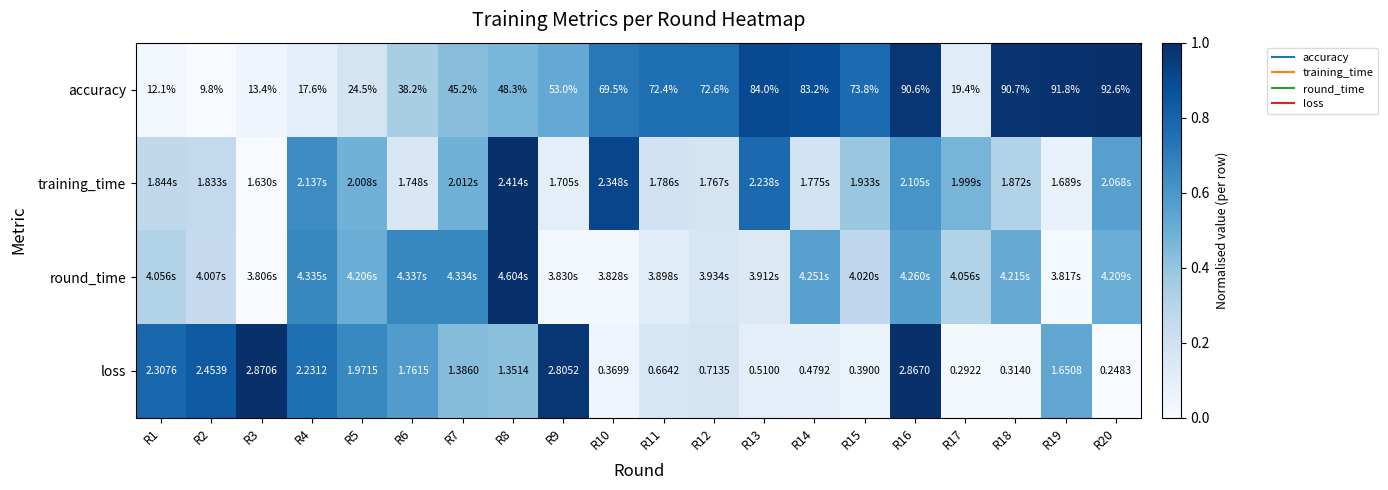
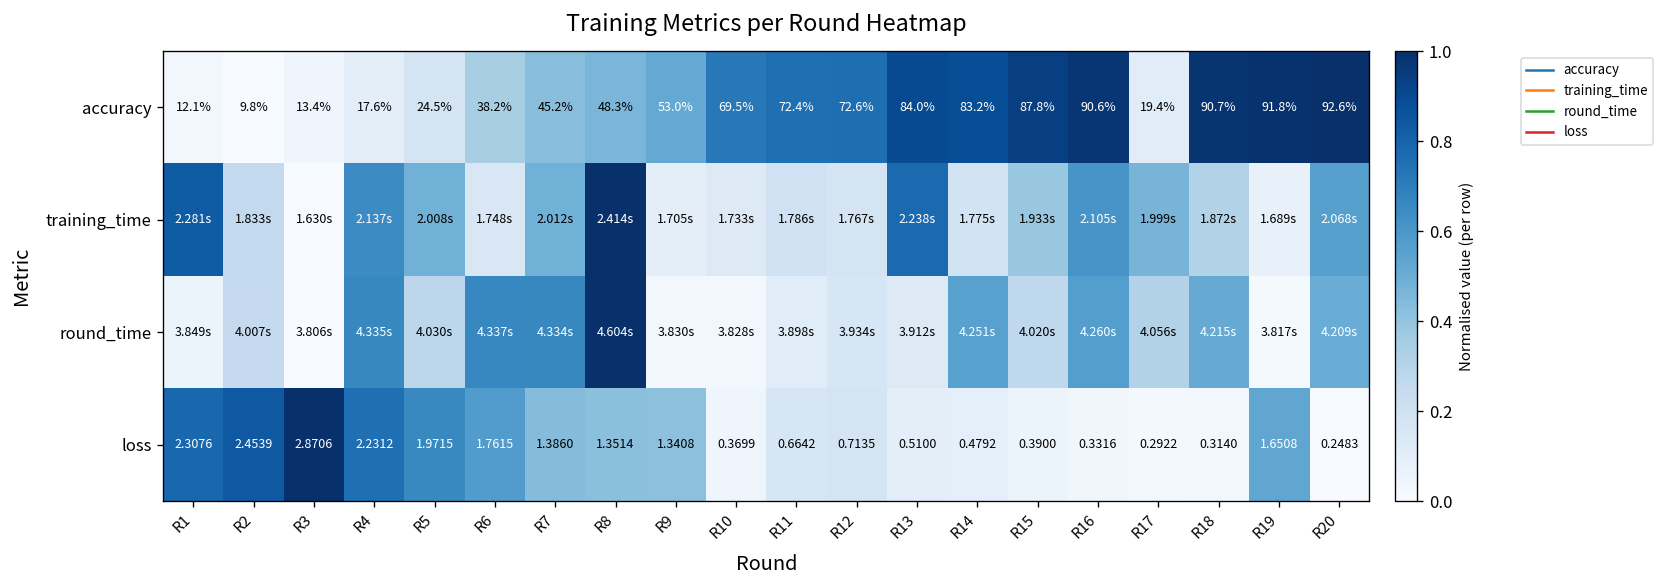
  {
    "accuracy": {
      "R1": "12.1%",
      "R2": "9.8%",
      "R3": "13.4%",
      "R4": "17.6%",
      "R5": "24.5%",
      "R6": "38.2%",
      "R7": "45.2%",
      "R8": "48.3%",
      "R9": "53.0%",
      "R10": "69.5%",
      "R11": "72.4%",
      "R12": "72.6%",
      "R13": "84.0%",
      "R14": "83.2%",
-     "R15": "73.8%",
+     "R15": "87.8%",
      "R16": "90.6%",
      "R17": "19.4%",
      "R18": "90.7%",
      "R19": "91.8%",
      "R20": "92.6%"
    },
    "training_time": {
-     "R1": "1.844s",
+     "R1": "2.281s",
      "R2": "1.833s",
      "R3": "1.630s",
      "R4": "2.137s",
      "R5": "2.008s",
      "R6": "1.748s",
      "R7": "2.012s",
      "R8": "2.414s",
      "R9": "1.705s",
-     "R10": "2.348s",
+     "R10": "1.733s",
      "R11": "1.786s",
      "R12": "1.767s",
      "R13": "2.238s",
      "R14": "1.775s",
      "R15": "1.933s",
      "R16": "2.105s",
      "R17": "1.999s",
      "R18": "1.872s",
      "R19": "1.689s",
      "R20": "2.068s"
    },
    "round_time": {
-     "R1": "4.056s",
+     "R1": "3.849s",
      "R2": "4.007s",
      "R3": "3.806s",
      "R4": "4.335s",
-     "R5": "4.206s",
+     "R5": "4.030s",
      "R6": "4.337s",
      "R7": "4.334s",
      "R8": "4.604s",
      "R9": "3.830s",
      "R10": "3.828s",
      "R11": "3.898s",
      "R12": "3.934s",
      "R13": "3.912s",
      "R14": "4.251s",
      "R15": "4.020s",
      "R16": "4.260s",
      "R17": "4.056s",
      "R18": "4.215s",
      "R19": "3.817s",
      "R20": "4.209s"
    },
    "loss": {
      "R1": "2.3076",
      "R2": "2.4539",
      "R3": "2.8706",
      "R4": "2.2312",
      "R5": "1.9715",
      "R6": "1.7615",
      "R7": "1.3860",
      "R8": "1.3514",
-     "R9": "2.8052",
+     "R9": "1.3408",
      "R10": "0.3699",
      "R11": "0.6642",
      "R12": "0.7135",
      "R13": "0.5100",
      "R14": "0.4792",
      "R15": "0.3900",
-     "R16": "2.8670",
+     "R16": "0.3316",
      "R17": "0.2922",
      "R18": "0.3140",
      "R19": "1.6508",
      "R20": "0.2483"
    }
  }
